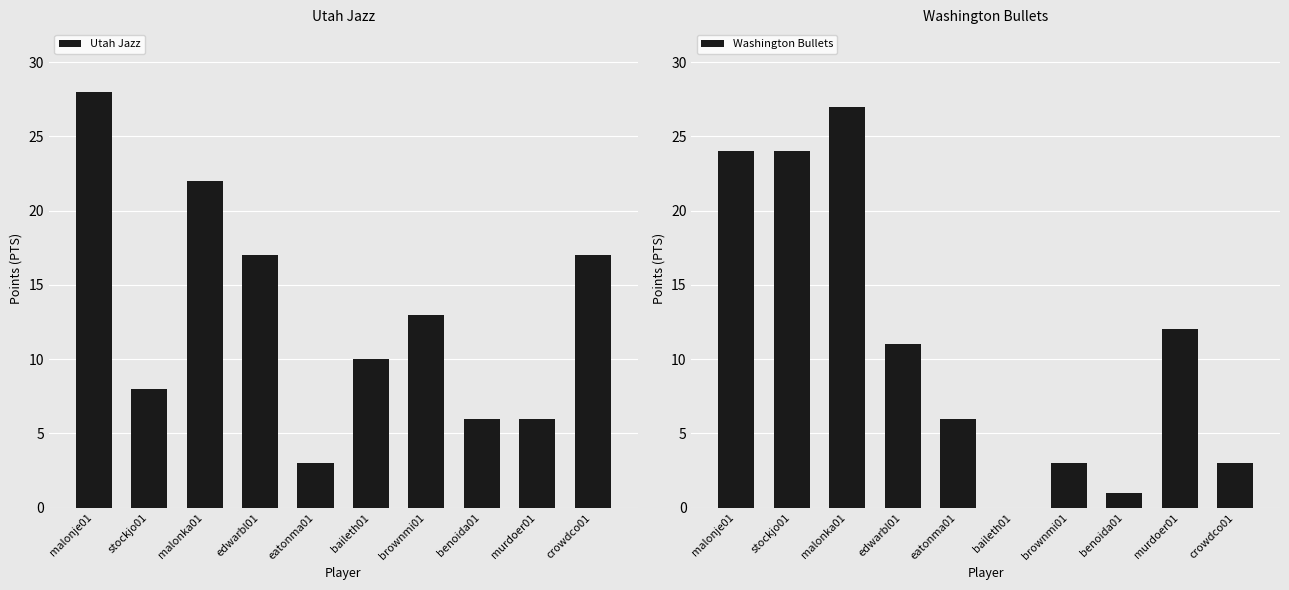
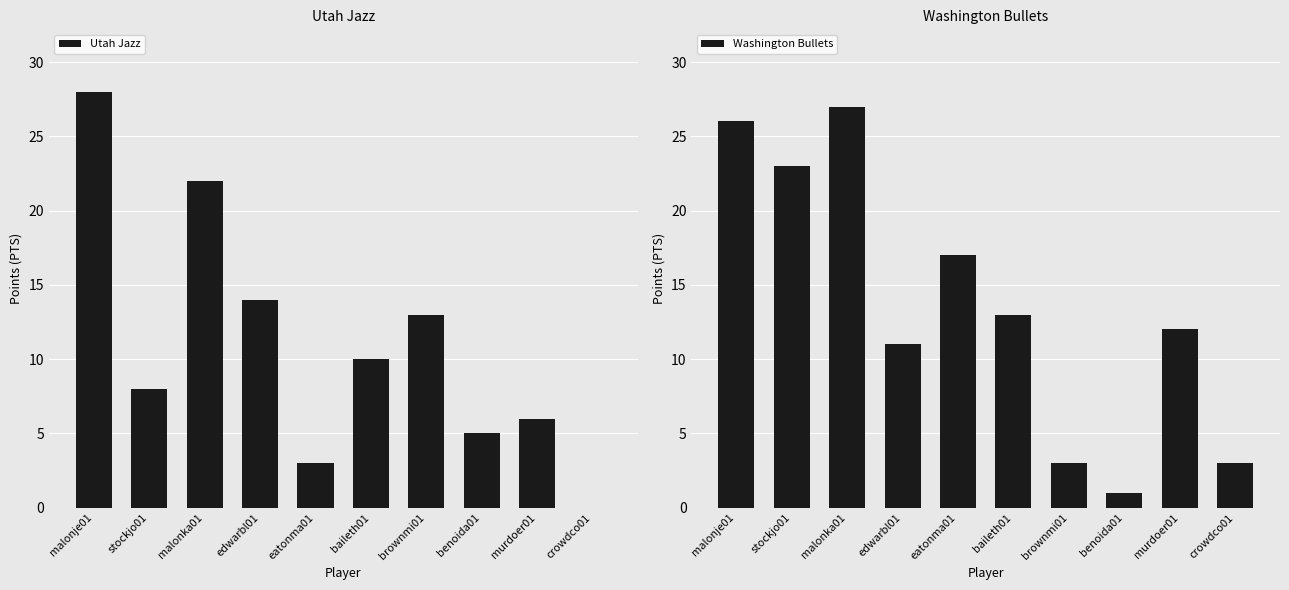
  {
    "Utah Jazz": {
      "malonje01": 28,
      "stockjo01": 8,
      "malonka01": 22,
-     "edwarbl01": 17,
+     "edwarbl01": 14,
      "eatonma01": 3,
      "baileth01": 10,
      "brownmi01": 13,
-     "benoida01": 6,
+     "benoida01": 5,
      "murdoer01": 6,
-     "crowdco01": 17
+     "crowdco01": 0
    },
    "Washington Bullets": {
-     "malonje01": 24,
-     "stockjo01": 24,
+     "malonje01": 26,
+     "stockjo01": 23,
      "malonka01": 27,
      "edwarbl01": 11,
-     "eatonma01": 6,
-     "baileth01": 0,
+     "eatonma01": 17,
+     "baileth01": 13,
      "brownmi01": 3,
      "benoida01": 1,
      "murdoer01": 12,
      "crowdco01": 3
    }
  }
